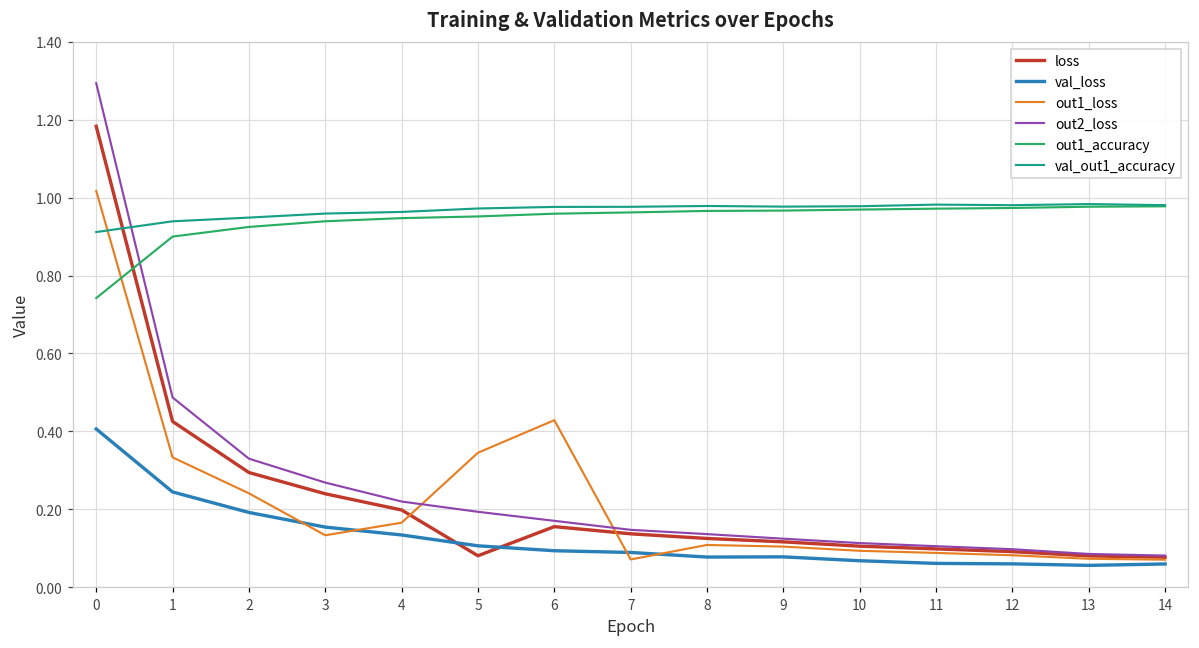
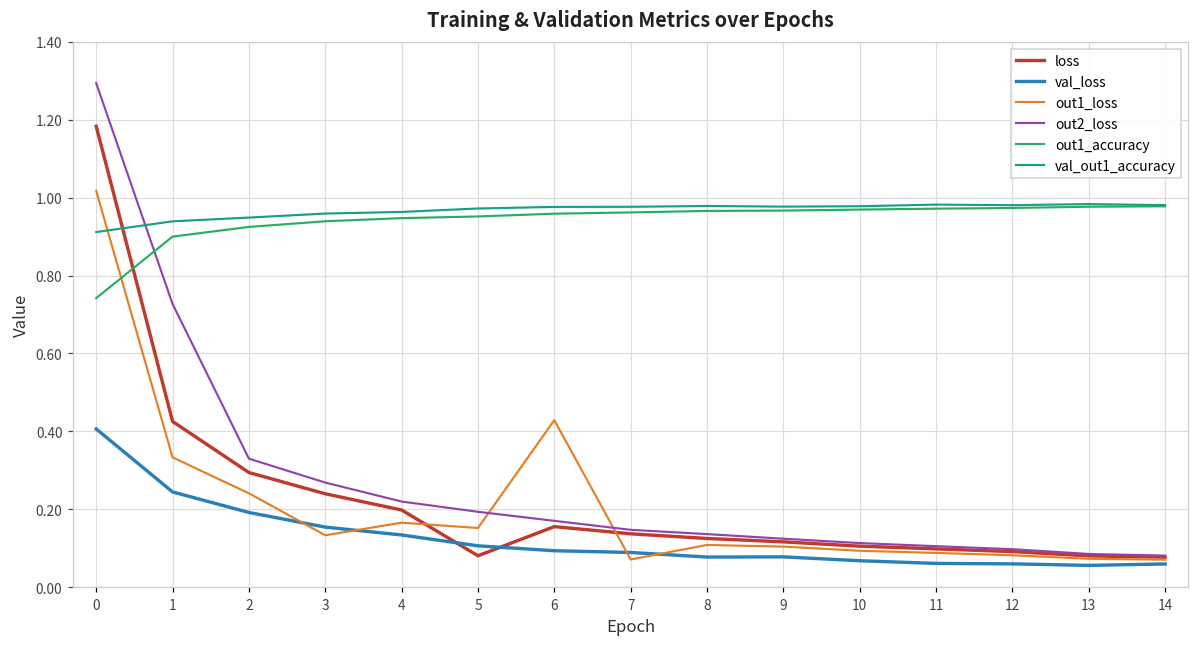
  {
    "loss": {
      "0": 1.18,
      "1": 0.43,
      "2": 0.29,
      "3": 0.24,
      "4": 0.20,
      "5": 0.08,
      "6": 0.16,
      "7": 0.14,
      "8": 0.13,
      "9": 0.12,
      "10": 0.11
    },
    "val_loss": {
      "0": 0.41,
      "1": 0.24,
      "2": 0.19,
      "3": 0.15,
      "4": 0.13,
      "5": 0.11,
      "6": 0.09,
      "7": 0.09,
      "8": 0.08,
      "9": 0.08,
      "10": 0.07,
      "11": 0.06,
      "12": 0.06,
      "13": 0.06,
      "14": 0.06
    },
    "out1_loss": {
      "0": 1.02,
      "1": 0.33,
      "2": 0.24,
      "3": 0.13,
      "4": 0.17,
-     "5": 0.35,
+     "5": 0.15,
      "6": 0.43,
      "7": 0.07,
      "8": 0.11,
      "9": 0.10,
      "10": 0.09,
      "11": 0.09,
      "12": 0.08,
      "13": 0.07
    },
    "out2_loss": {
      "0": 1.29,
-     "1": 0.49,
+     "1": 0.73,
      "2": 0.33,
      "3": 0.27,
      "4": 0.22,
      "5": 0.19,
      "6": 0.17,
      "7": 0.15,
      "8": 0.14,
      "9": 0.12,
      "10": 0.11
    }
  }
